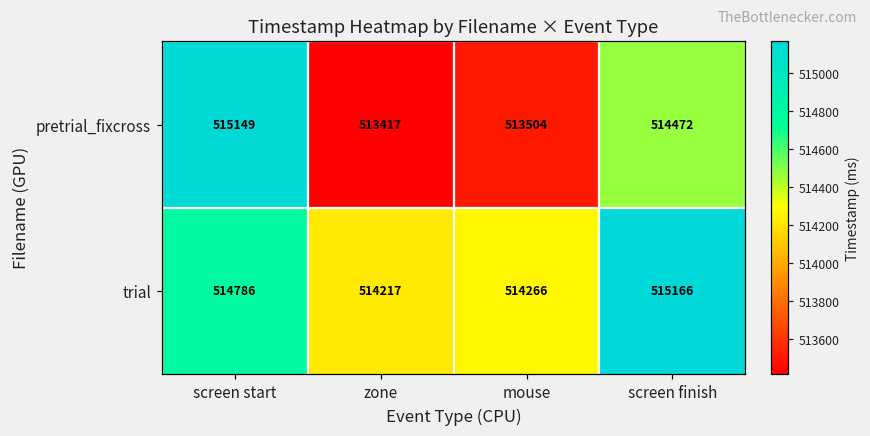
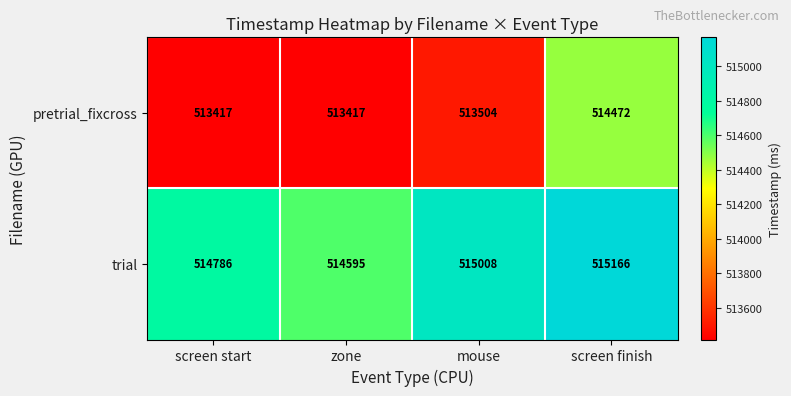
  {
    "pretrial_fixcross": {
-     "screen start": 515149,
+     "screen start": 513417,
      "zone": 513417,
      "mouse": 513504,
      "screen finish": 514472
    },
    "trial": {
      "screen start": 514786,
-     "zone": 514217,
-     "mouse": 514266,
+     "zone": 514595,
+     "mouse": 515008,
      "screen finish": 515166
    }
  }
